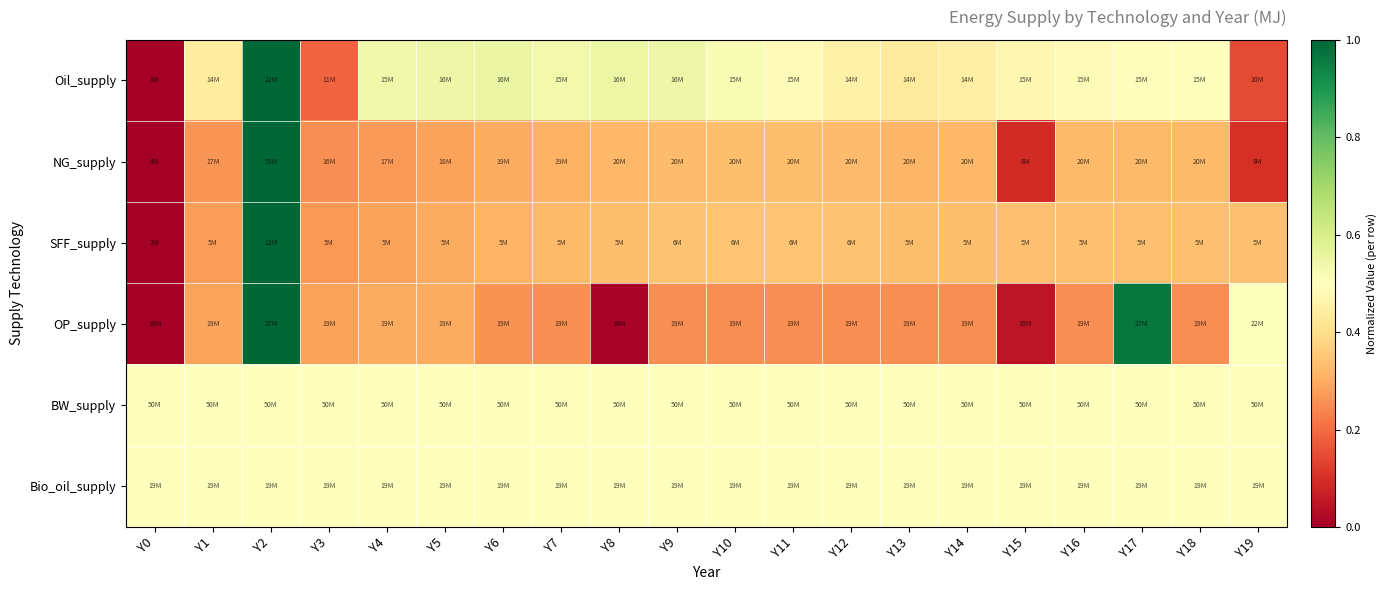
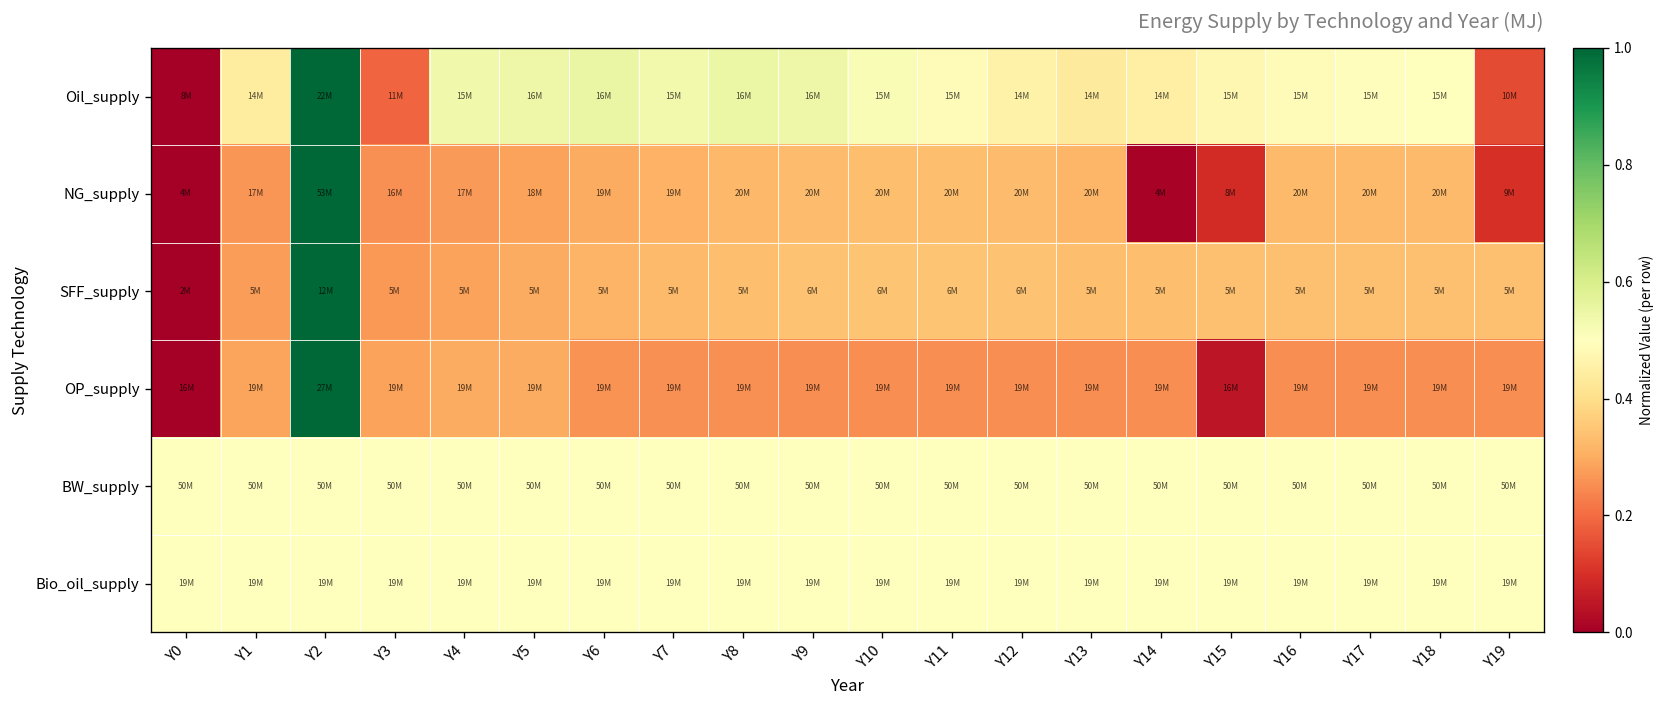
  {
    "Oil_supply": {
      "Y0": "8M",
      "Y1": "14M",
      "Y2": "22M",
      "Y3": "11M",
      "Y4": "15M",
      "Y5": "16M",
      "Y6": "16M",
      "Y7": "15M",
      "Y8": "16M",
      "Y9": "16M",
      "Y10": "15M",
      "Y11": "15M",
      "Y12": "14M",
      "Y13": "14M",
      "Y14": "14M",
      "Y15": "15M",
      "Y16": "15M",
      "Y17": "15M",
      "Y18": "15M",
      "Y19": "10M"
    },
    "NG_supply": {
      "Y0": "4M",
      "Y1": "17M",
      "Y2": "53M",
      "Y3": "16M",
      "Y4": "17M",
      "Y5": "18M",
      "Y6": "19M",
      "Y7": "19M",
      "Y8": "20M",
      "Y9": "20M",
      "Y10": "20M",
      "Y11": "20M",
      "Y12": "20M",
      "Y13": "20M",
-     "Y14": "20M",
+     "Y14": "4M",
      "Y15": "8M",
      "Y16": "20M",
      "Y17": "20M",
      "Y18": "20M",
      "Y19": "9M"
    },
    "SFF_supply": {
      "Y0": "2M",
      "Y1": "5M",
      "Y2": "12M",
      "Y3": "5M",
      "Y4": "5M",
      "Y5": "5M",
      "Y6": "5M",
      "Y7": "5M",
      "Y8": "5M",
      "Y9": "6M",
      "Y10": "6M",
      "Y11": "6M",
      "Y12": "6M",
      "Y13": "5M",
      "Y14": "5M",
      "Y15": "5M",
      "Y16": "5M",
      "Y17": "5M",
      "Y18": "5M",
      "Y19": "5M"
    },
    "OP_supply": {
      "Y0": "16M",
      "Y1": "19M",
      "Y2": "27M",
      "Y3": "19M",
      "Y4": "19M",
      "Y5": "19M",
      "Y6": "19M",
      "Y7": "19M",
-     "Y8": "16M",
+     "Y8": "19M",
      "Y9": "19M",
      "Y10": "19M",
      "Y11": "19M",
      "Y12": "19M",
      "Y13": "19M",
      "Y14": "19M",
      "Y15": "16M",
      "Y16": "19M",
-     "Y17": "27M",
+     "Y17": "19M",
      "Y18": "19M",
-     "Y19": "22M"
+     "Y19": "19M"
    },
    "BW_supply": {
      "Y0": "50M",
      "Y1": "50M",
      "Y2": "50M",
      "Y3": "50M",
      "Y4": "50M",
      "Y5": "50M",
      "Y6": "50M",
      "Y7": "50M",
      "Y8": "50M",
      "Y9": "50M",
      "Y10": "50M",
      "Y11": "50M",
      "Y12": "50M",
      "Y13": "50M",
      "Y14": "50M",
      "Y15": "50M",
      "Y16": "50M",
      "Y17": "50M",
      "Y18": "50M",
      "Y19": "50M"
    },
    "Bio_oil_supply": {
      "Y0": "19M",
      "Y1": "19M",
      "Y2": "19M",
      "Y3": "19M",
      "Y4": "19M",
      "Y5": "19M",
      "Y6": "19M",
      "Y7": "19M",
      "Y8": "19M",
      "Y9": "19M",
      "Y10": "19M",
      "Y11": "19M",
      "Y12": "19M",
      "Y13": "19M",
      "Y14": "19M",
      "Y15": "19M",
      "Y16": "19M",
      "Y17": "19M",
      "Y18": "19M",
      "Y19": "19M"
    }
  }
